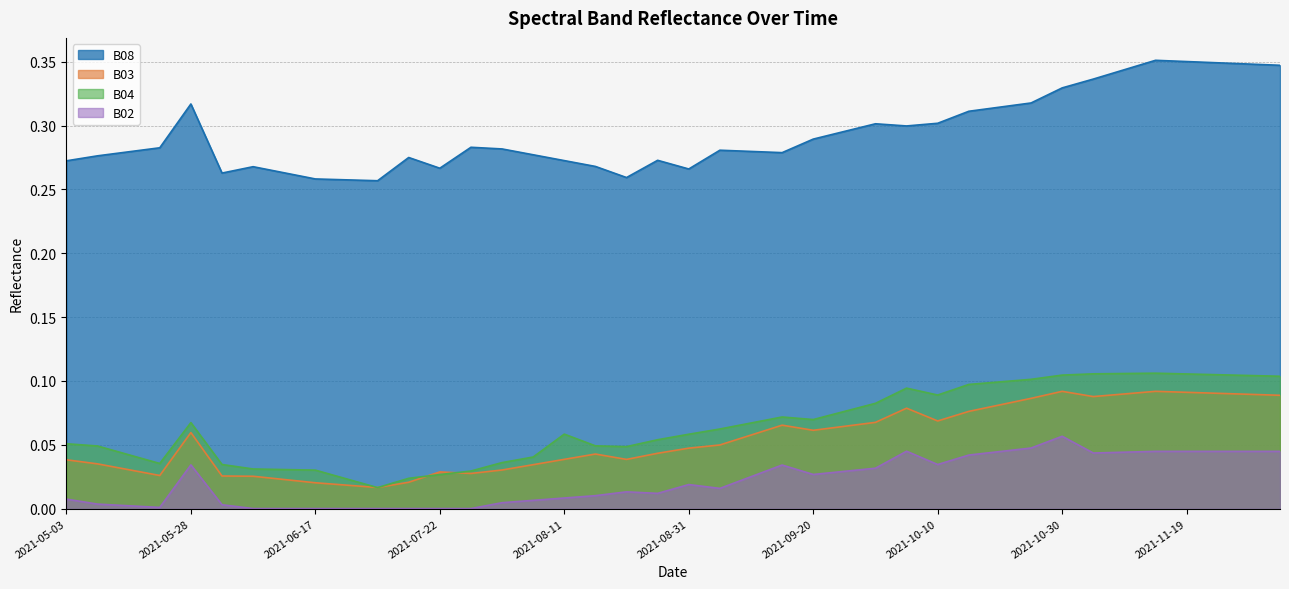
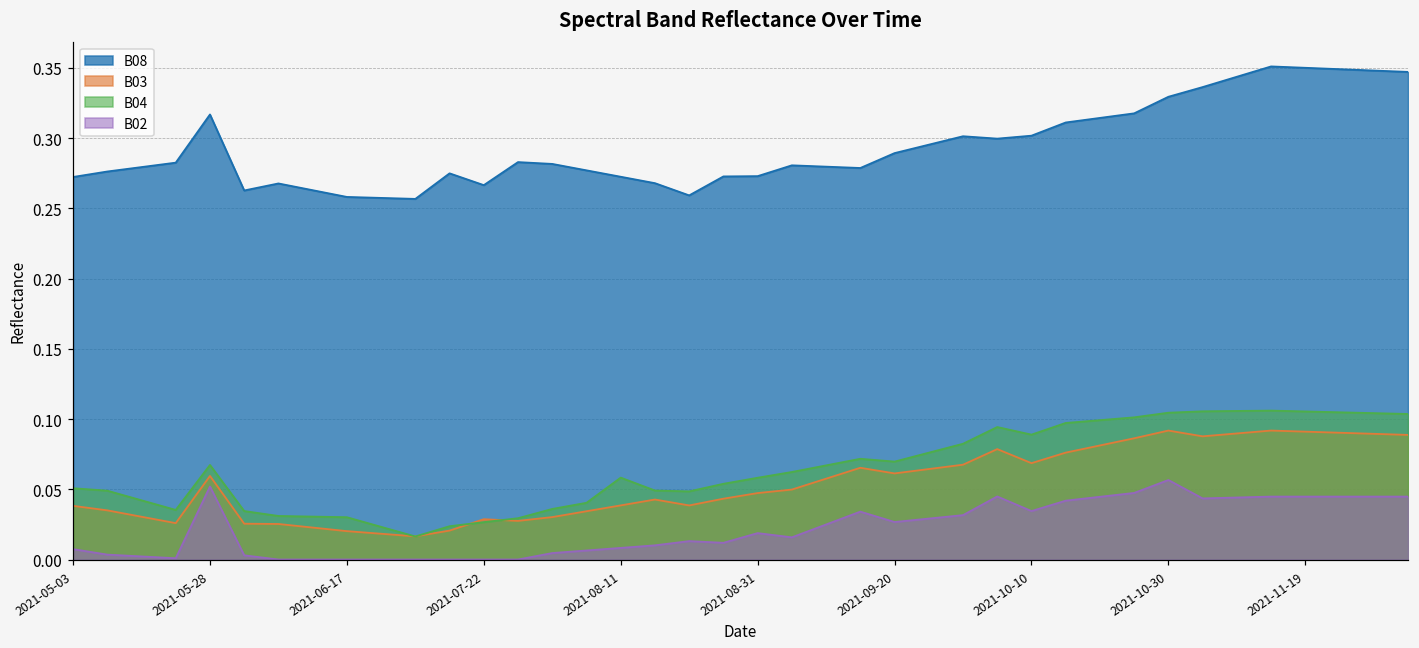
  {
    "B08": {
      "2021-05-03": 0.272,
      "2021-05-28": 0.317,
      "2021-06-17": 0.258,
      "2021-07-22": 0.267,
      "2021-08-11": 0.273,
-     "2021-08-31": 0.266,
+     "2021-08-31": 0.273,
      "2021-09-20": 0.289,
      "2021-10-10": 0.302,
      "2021-10-30": 0.330,
      "2021-11-19": 0.350
    },
    "B03": {
      "2021-05-03": 0.038,
      "2021-05-28": 0.060,
      "2021-06-17": 0.020,
      "2021-07-22": 0.029,
      "2021-08-11": 0.039,
      "2021-08-31": 0.047,
      "2021-09-20": 0.061,
      "2021-10-10": 0.069,
      "2021-10-30": 0.092,
      "2021-11-19": 0.091
    },
    "B04": {
      "2021-05-03": 0.051,
      "2021-05-28": 0.067,
      "2021-06-17": 0.030,
      "2021-07-22": 0.027,
      "2021-08-11": 0.058,
      "2021-08-31": 0.058,
      "2021-09-20": 0.070,
      "2021-10-10": 0.089,
      "2021-10-30": 0.105,
      "2021-11-19": 0.106
    },
    "B02": {
      "2021-05-03": 0.008,
-     "2021-05-28": 0.034,
+     "2021-05-28": 0.052,
      "2021-06-17": 0.000,
      "2021-07-22": 0.000,
      "2021-08-11": 0.008,
      "2021-08-31": 0.019,
      "2021-09-20": 0.027,
      "2021-10-10": 0.035,
      "2021-10-30": 0.057,
      "2021-11-19": 0.045
    }
  }
